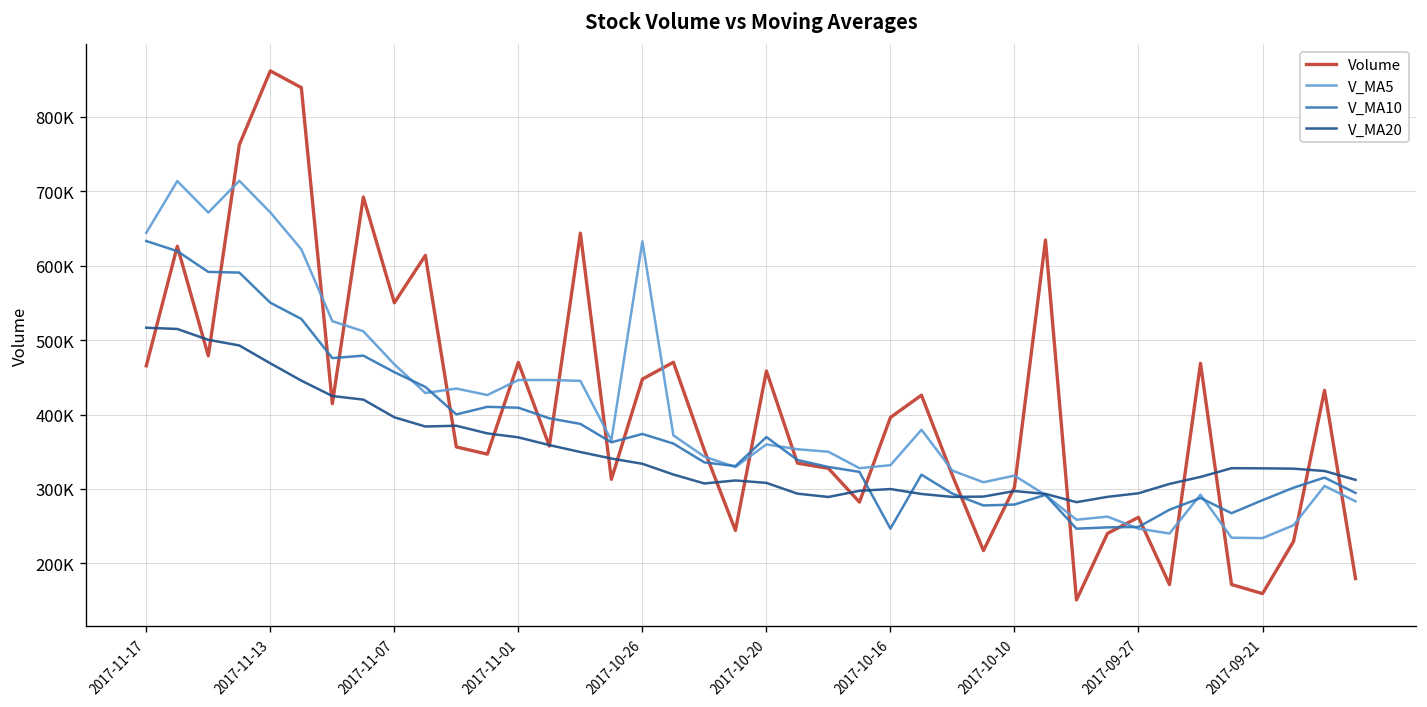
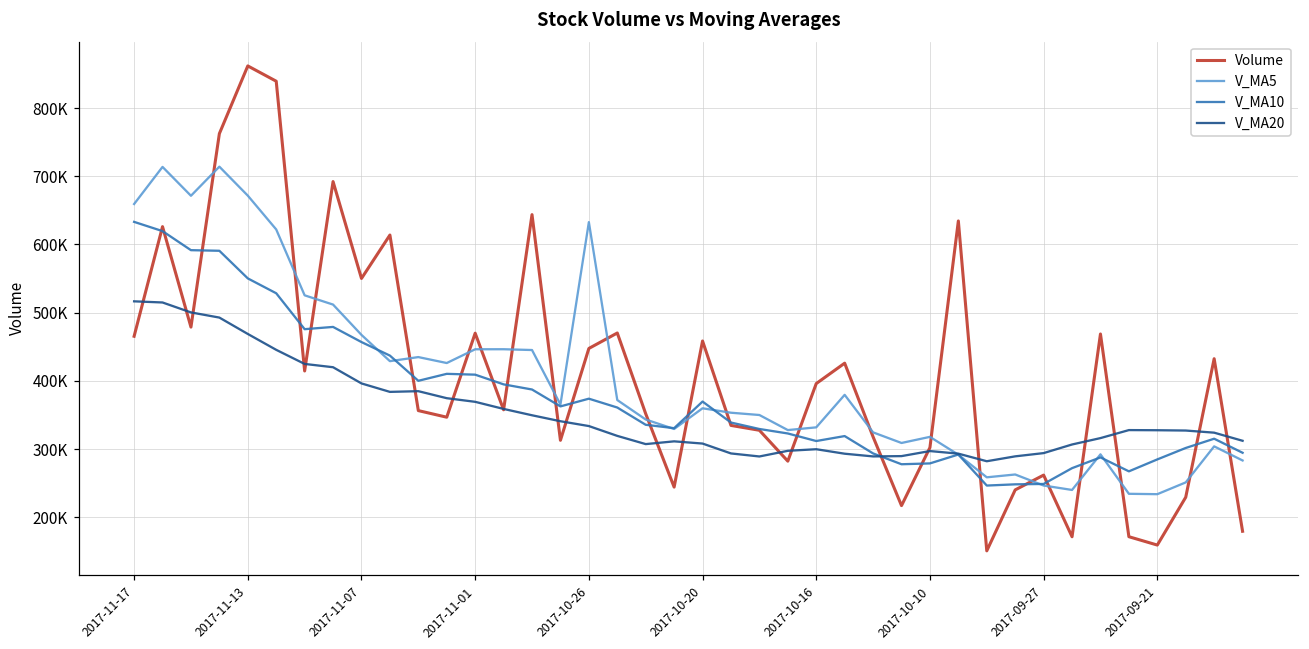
  {
    "Volume": {
      "2017-11-17": 470000,
      "2017-11-13": 860000,
      "2017-11-07": 550000,
      "2017-11-01": 470000,
      "2017-10-26": 450000,
      "2017-10-20": 460000,
      "2017-10-16": 400000,
      "2017-10-10": 300000,
      "2017-09-27": 260000,
      "2017-09-21": 160000
    },
    "V_MA5": {
-     "2017-11-17": 640000,
+     "2017-11-17": 660000,
      "2017-11-13": 670000,
      "2017-11-07": 470000,
      "2017-11-01": 450000,
      "2017-10-26": 630000,
      "2017-10-20": 360000,
      "2017-10-16": 330000,
      "2017-10-10": 320000,
      "2017-09-21": 230000
    },
    "V_MA10": {
      "2017-11-17": 630000,
      "2017-11-13": 550000,
      "2017-11-07": 460000,
      "2017-11-01": 410000,
      "2017-10-26": 370000,
      "2017-10-20": 370000,
-     "2017-10-16": 250000,
+     "2017-10-16": 310000,
      "2017-10-10": 280000,
      "2017-09-21": 280000
    },
    "V_MA20": {
      "2017-11-17": 520000,
      "2017-11-13": 470000,
      "2017-11-07": 400000,
      "2017-11-01": 370000,
      "2017-10-26": 330000,
      "2017-10-20": 310000,
      "2017-10-16": 300000,
      "2017-10-10": 300000,
      "2017-09-27": 290000,
      "2017-09-21": 330000
    }
  }
